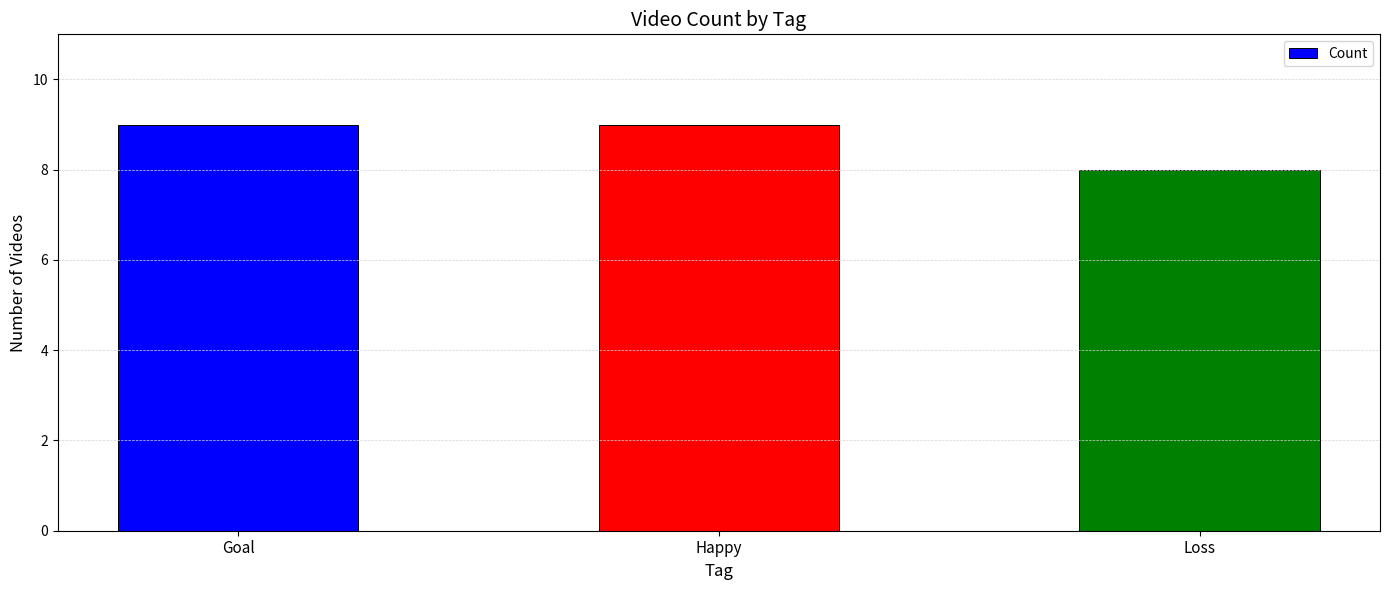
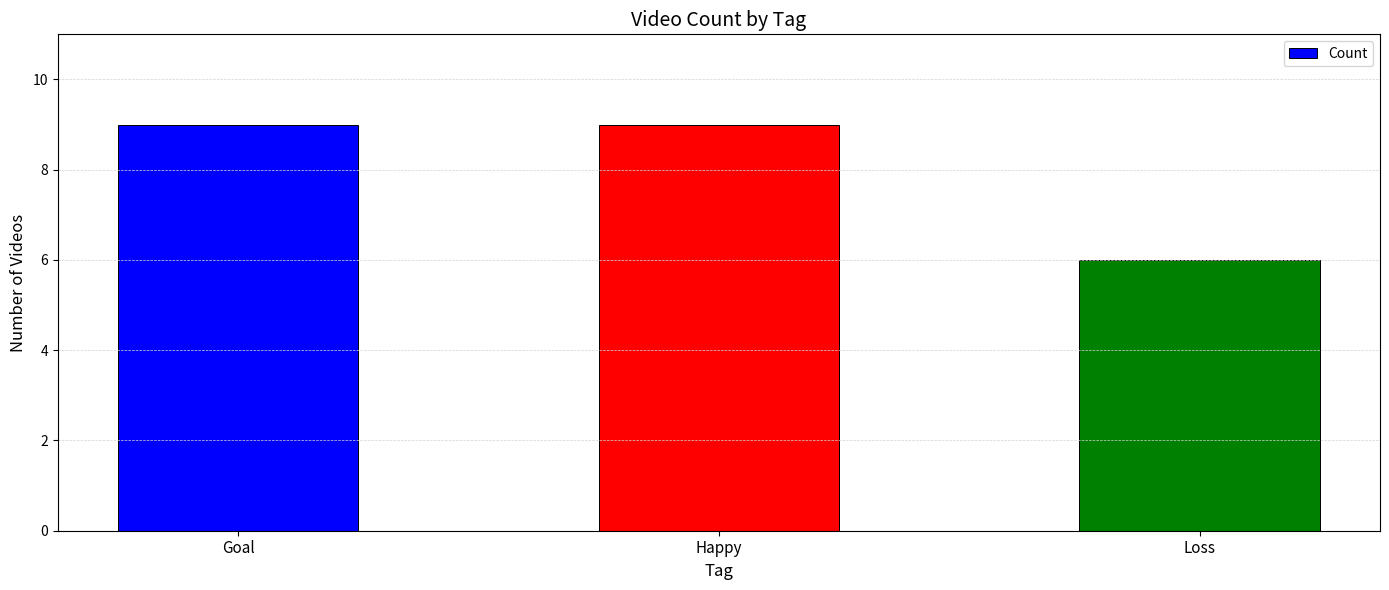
  {
    "Goal": 9,
    "Happy": 9,
-   "Loss": 8
+   "Loss": 6
  }
